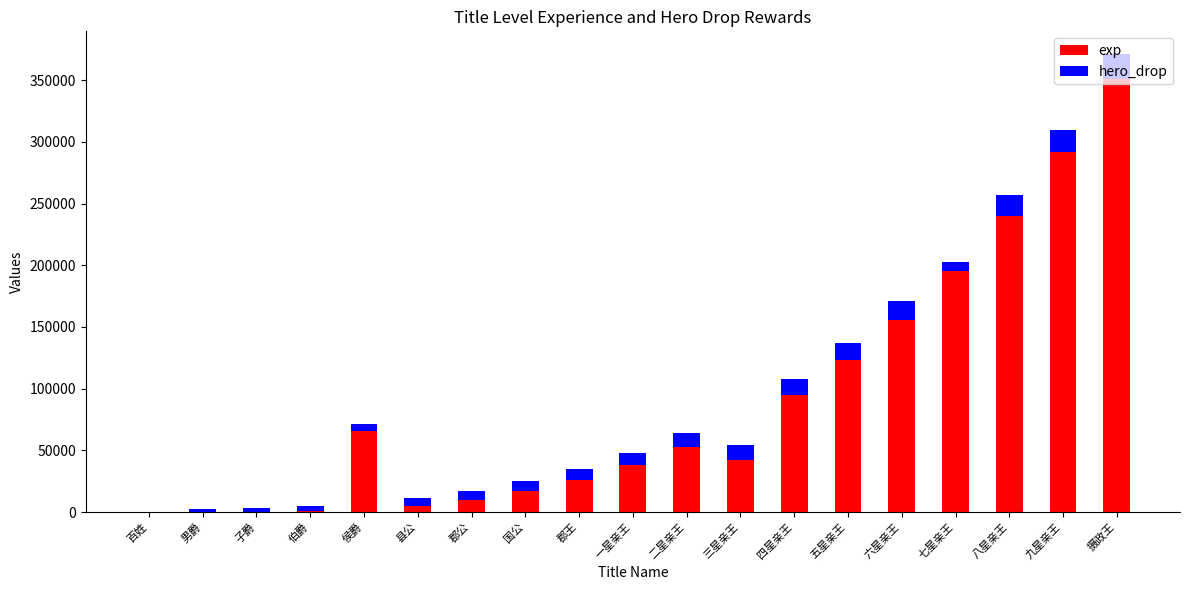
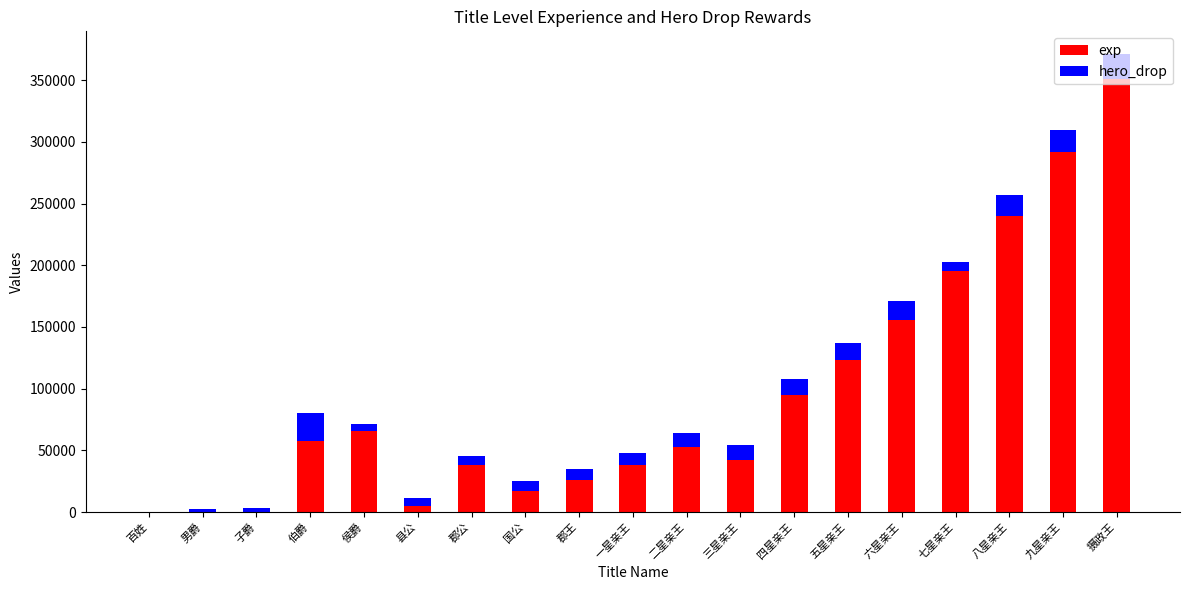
  {
    "exp": {
      "百姓": 0,
-     "伯爵": 1000,
+     "伯爵": 58000,
      "侯爵": 66000,
      "县公": 5000,
-     "郡公": 10000,
+     "郡公": 38000,
      "国公": 17000,
      "郡王": 26000,
      "一星亲王": 38000,
      "二星亲王": 53000,
      "三星亲王": 42000,
      "四星亲王": 95000,
      "五星亲王": 123000,
      "六星亲王": 156000,
      "七星亲王": 195000,
      "八星亲王": 240000,
      "九星亲王": 292000
    },
    "hero_drop": {
      "百姓": 0,
      "子爵": 3000,
-     "伯爵": 4000,
+     "伯爵": 23000,
      "侯爵": 5000,
      "县公": 6000,
      "郡公": 7000,
      "国公": 8000,
      "郡王": 9000,
      "一星亲王": 10000,
      "二星亲王": 11000,
      "三星亲王": 12000,
      "四星亲王": 13000,
      "五星亲王": 14000,
      "六星亲王": 15000,
      "七星亲王": 8000,
      "八星亲王": 17000,
      "九星亲王": 18000
    }
  }
